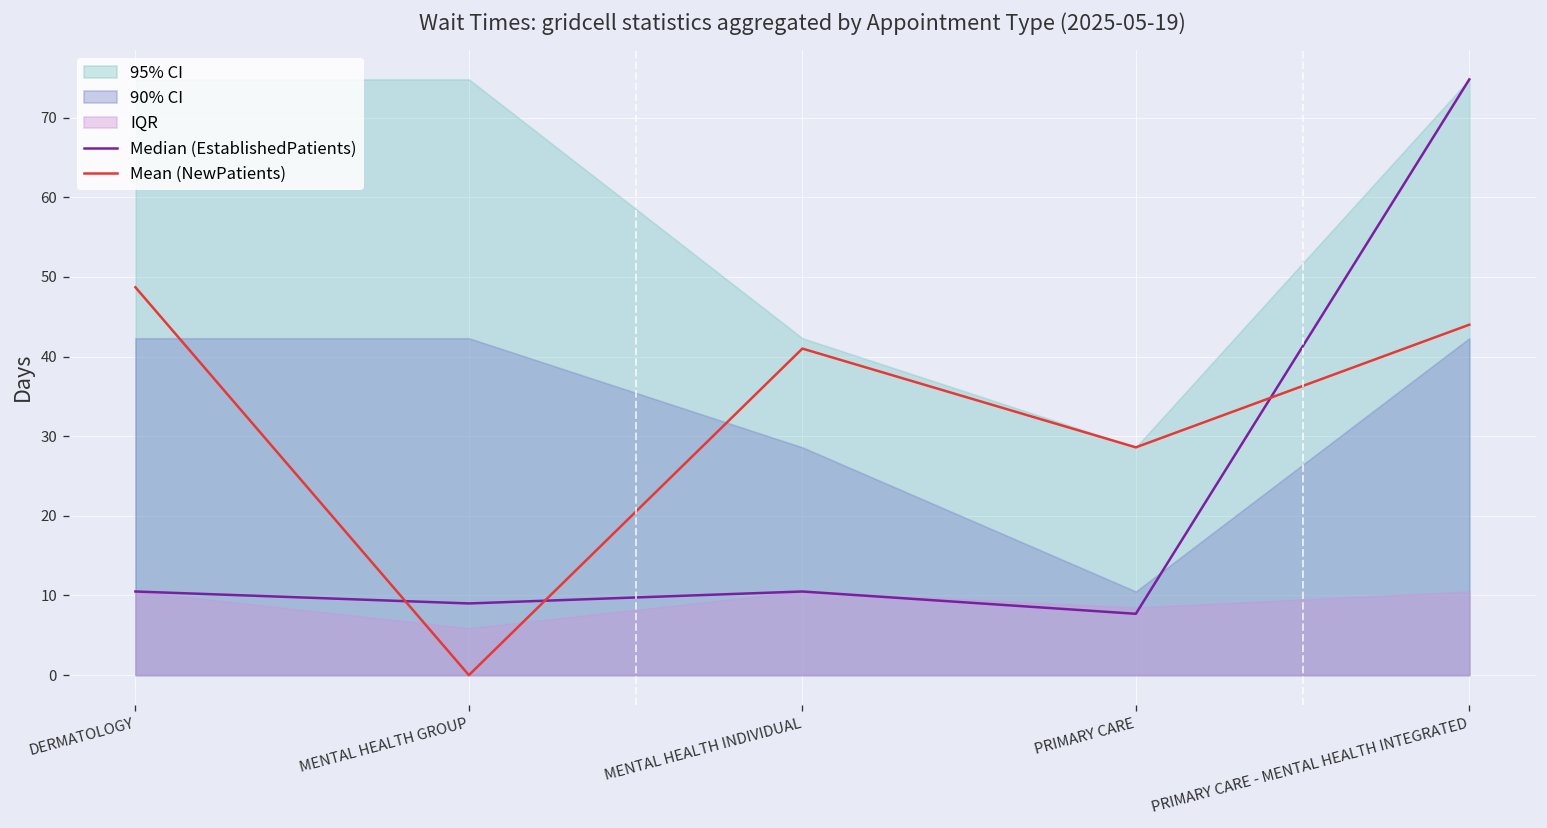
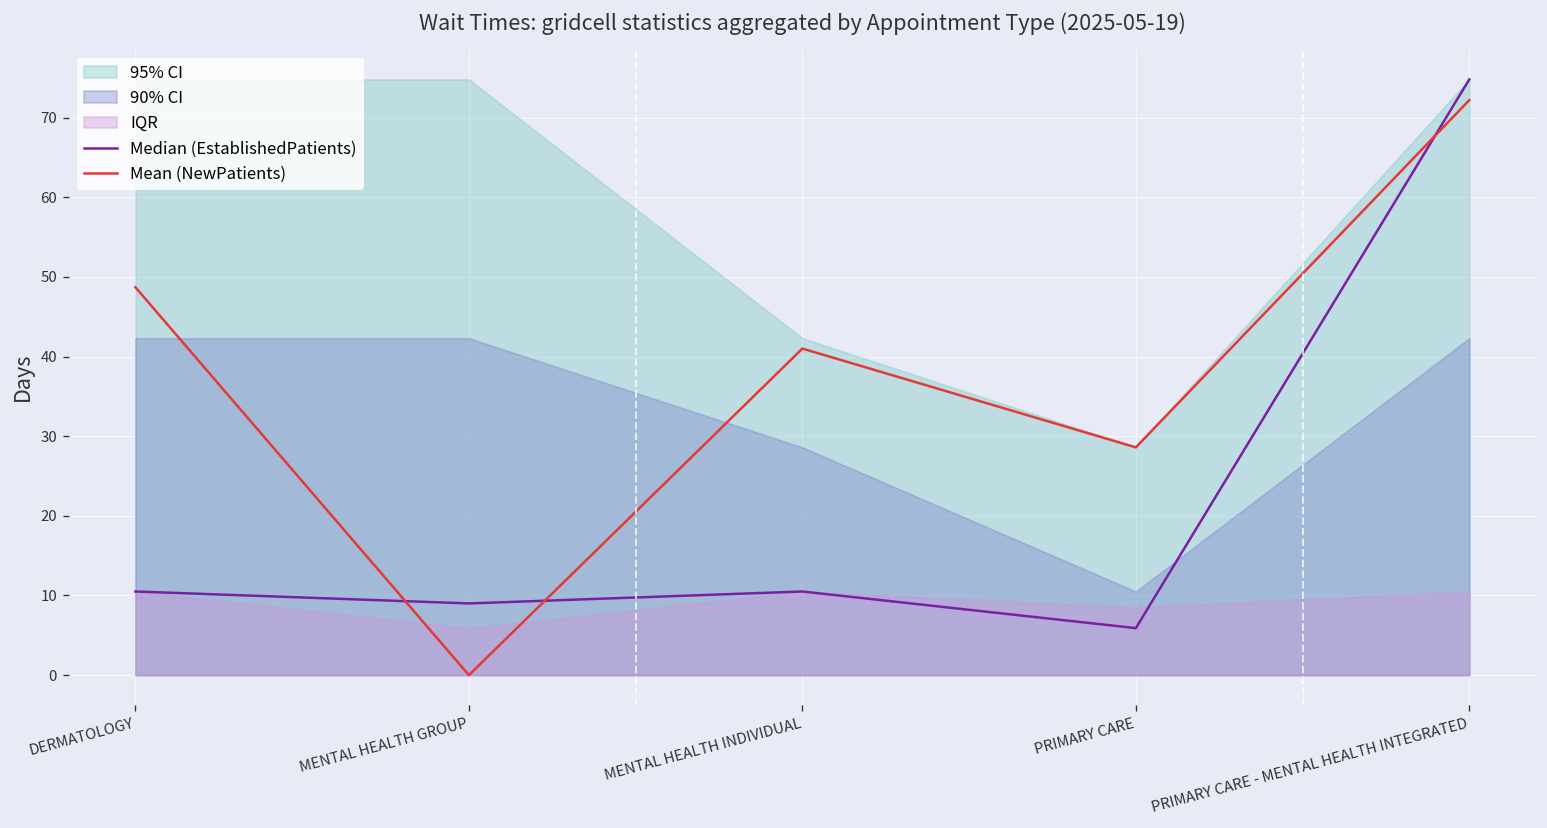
  {
    "Median (EstablishedPatients)": {
      "MENTAL HEALTH GROUP": 9,
-     "PRIMARY CARE": 8
+     "PRIMARY CARE": 6
    },
    "Mean (NewPatients)": {
      "DERMATOLOGY": 49,
      "MENTAL HEALTH GROUP": 0,
      "MENTAL HEALTH INDIVIDUAL": 41,
-     "PRIMARY CARE - MENTAL HEALTH INTEGRATED": 44
+     "PRIMARY CARE - MENTAL HEALTH INTEGRATED": 72
    }
  }
